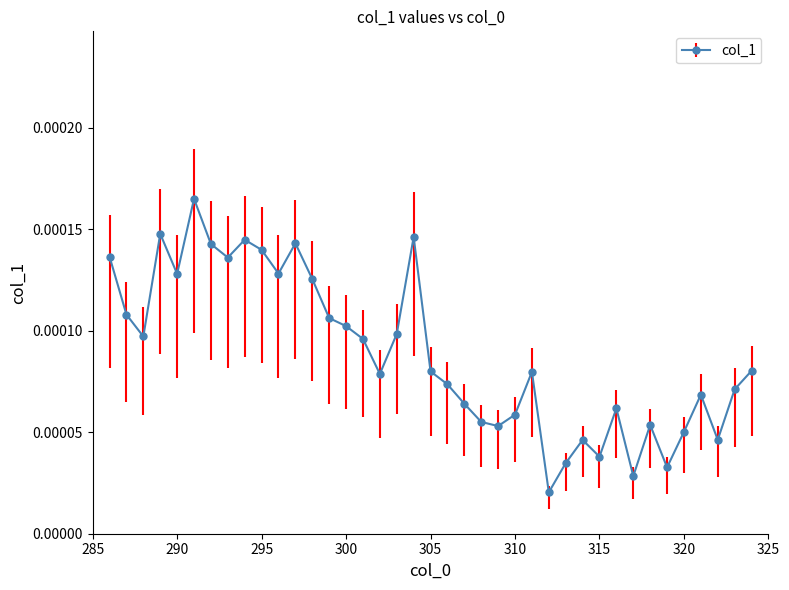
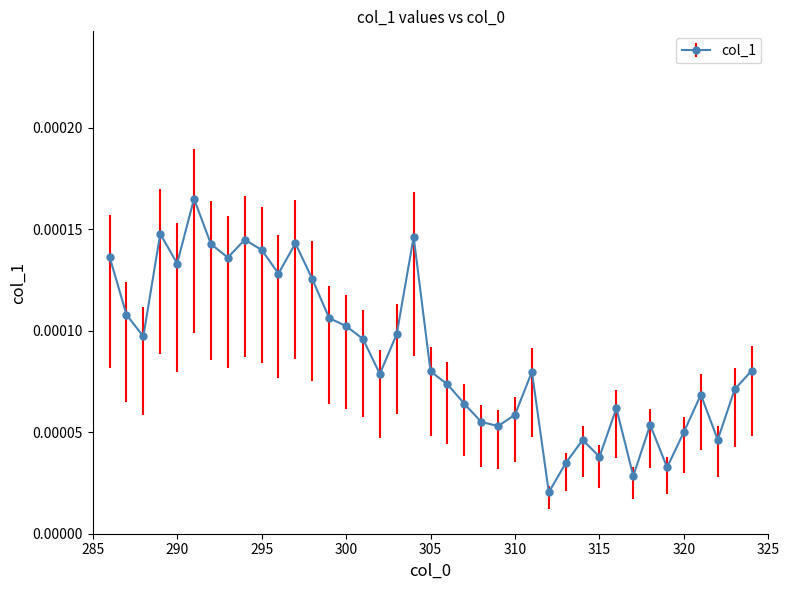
  {
-   "290": 0.000128,
+   "290": 0.000133,
    "295": 0.000140,
    "300": 0.000102,
    "305": 0.000080,
    "310": 0.000059,
    "315": 0.000038,
    "320": 0.000050
  }
